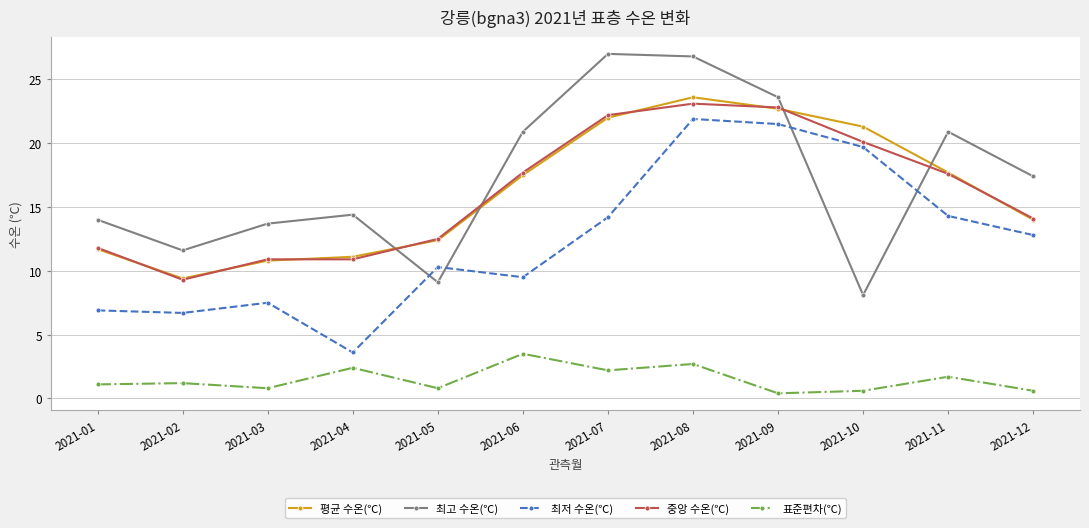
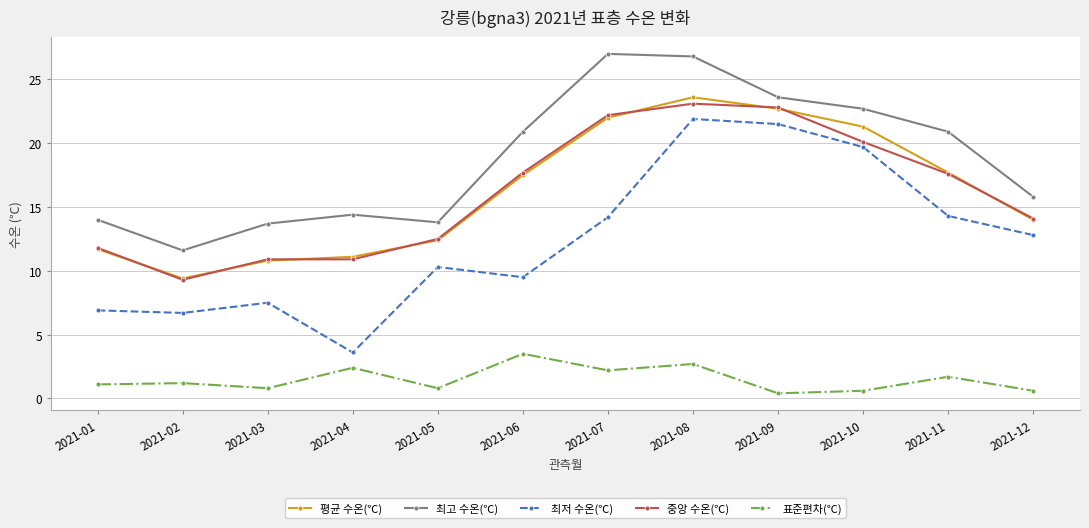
  {
    "평균 수온(℃)": {
      "2021-06": 17.5,
      "2021-07": 22.0,
      "2021-08": 23.6,
      "2021-10": 21.3
    },
    "최고 수온(℃)": {
      "2021-01": 14.0,
      "2021-02": 11.6,
      "2021-03": 13.7,
      "2021-04": 14.4,
-     "2021-05": 9.1,
+     "2021-05": 13.8,
      "2021-06": 20.9,
      "2021-07": 27.0,
      "2021-08": 26.8,
      "2021-09": 23.6,
-     "2021-10": 8.1,
+     "2021-10": 22.7,
      "2021-11": 20.9,
-     "2021-12": 17.4
+     "2021-12": 15.8
    },
    "최저 수온(℃)": {
      "2021-01": 6.9,
      "2021-02": 6.7,
      "2021-03": 7.5,
      "2021-04": 3.6,
      "2021-05": 10.3,
      "2021-06": 9.5,
      "2021-07": 14.2,
      "2021-08": 21.9,
      "2021-09": 21.5,
      "2021-10": 19.7,
      "2021-11": 14.3,
      "2021-12": 12.8
    },
    "중앙 수온(℃)": {
      "2021-06": 17.7,
      "2021-07": 22.2,
      "2021-08": 23.1,
      "2021-10": 20.1
    },
    "표준편차(℃)": {
      "2021-01": 1.1,
      "2021-02": 1.2,
      "2021-03": 0.8,
      "2021-04": 2.4,
      "2021-05": 0.8,
      "2021-06": 3.5,
      "2021-07": 2.2,
      "2021-08": 2.7,
      "2021-09": 0.4,
      "2021-10": 0.6,
      "2021-11": 1.7,
      "2021-12": 0.6
    }
  }
